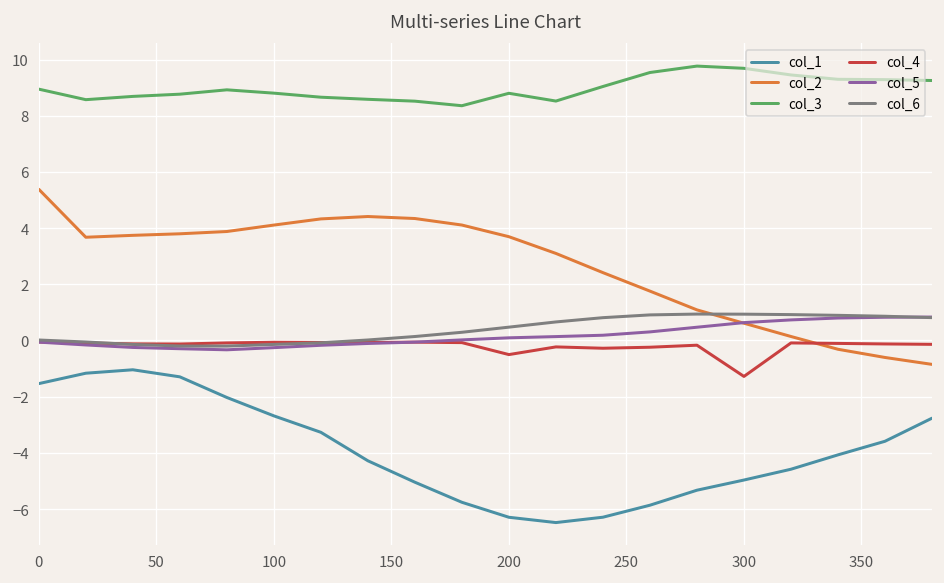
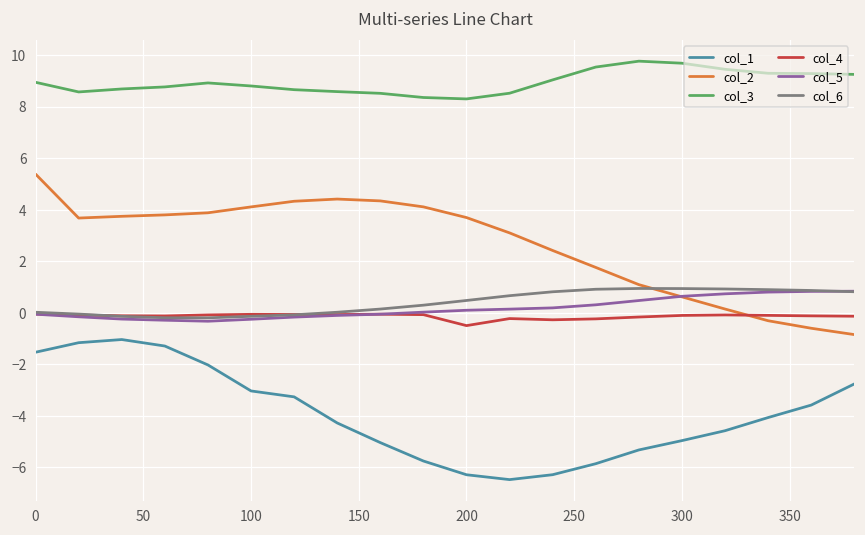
  {
    "col_1": {
      "0": -1.5,
-     "100": -2.7,
+     "100": -3.0,
      "200": -6.3,
      "300": -5.0
    },
    "col_2": {
      "0": 5.4,
      "100": 4.1,
      "200": 3.7
    },
    "col_3": {
      "0": 8.9,
      "100": 8.8,
-     "200": 8.8,
+     "200": 8.3,
      "300": 9.7
    },
    "col_4": {
      "200": -0.5,
-     "300": -1.3
+     "300": -0.1
    }
  }
